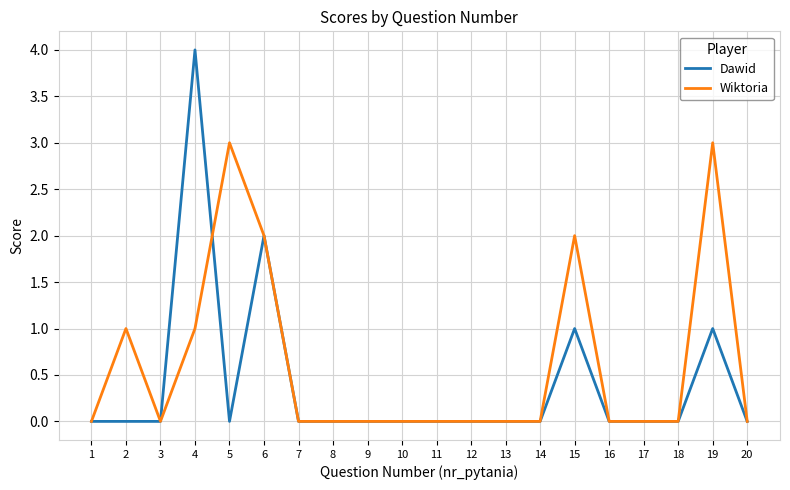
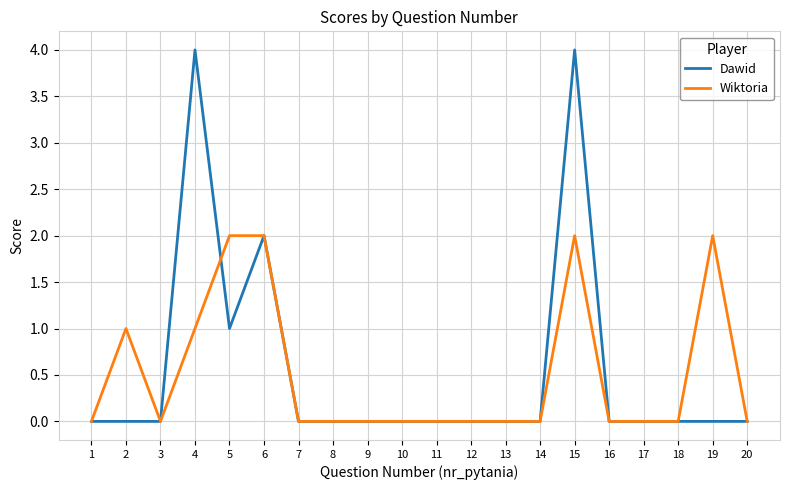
  {
    "Dawid": {
      "2": 0,
      "4": 4,
-     "5": 0,
-     "15": 1,
-     "19": 1
+     "5": 1,
+     "15": 4,
+     "19": 0
    },
    "Wiktoria": {
      "2": 1,
      "4": 1,
-     "5": 3,
+     "5": 2,
      "15": 2,
-     "19": 3
+     "19": 2
    }
  }
